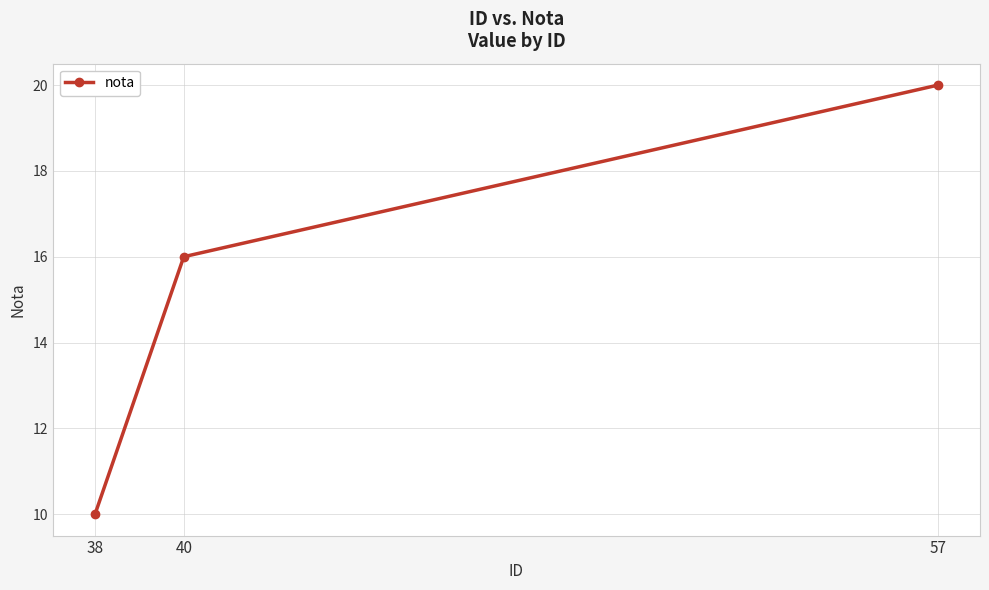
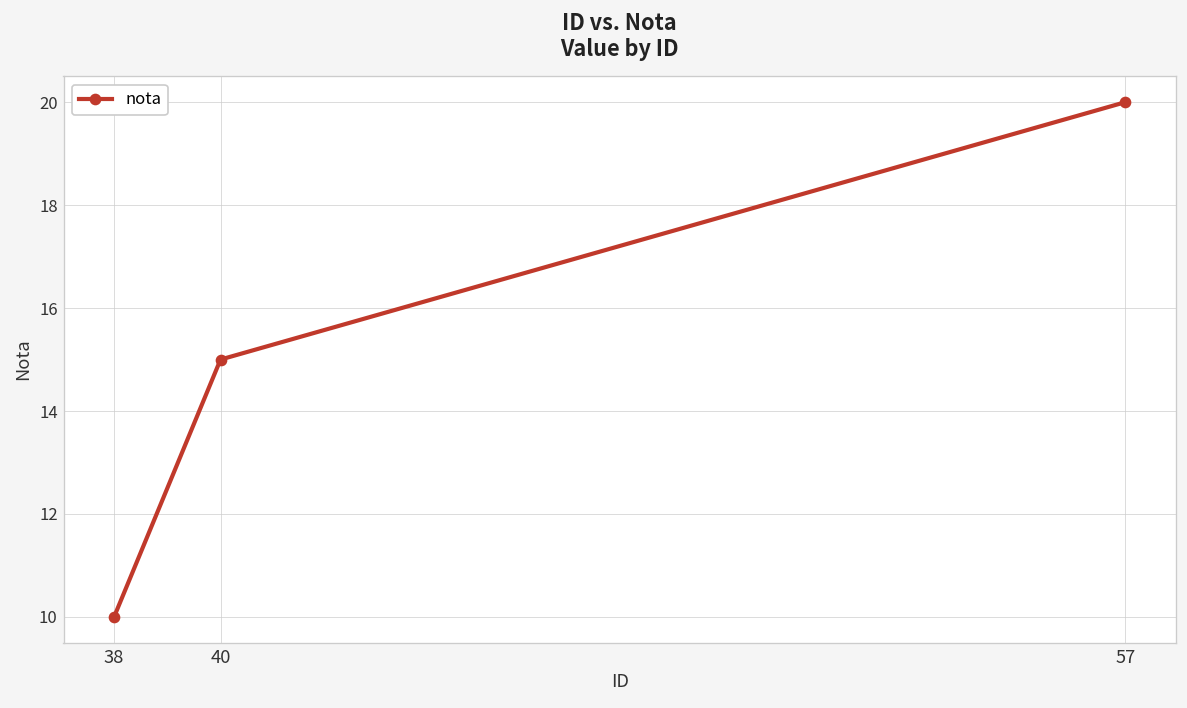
  {
    "38": 10,
-   "40": 16,
+   "40": 15,
    "57": 20
  }
